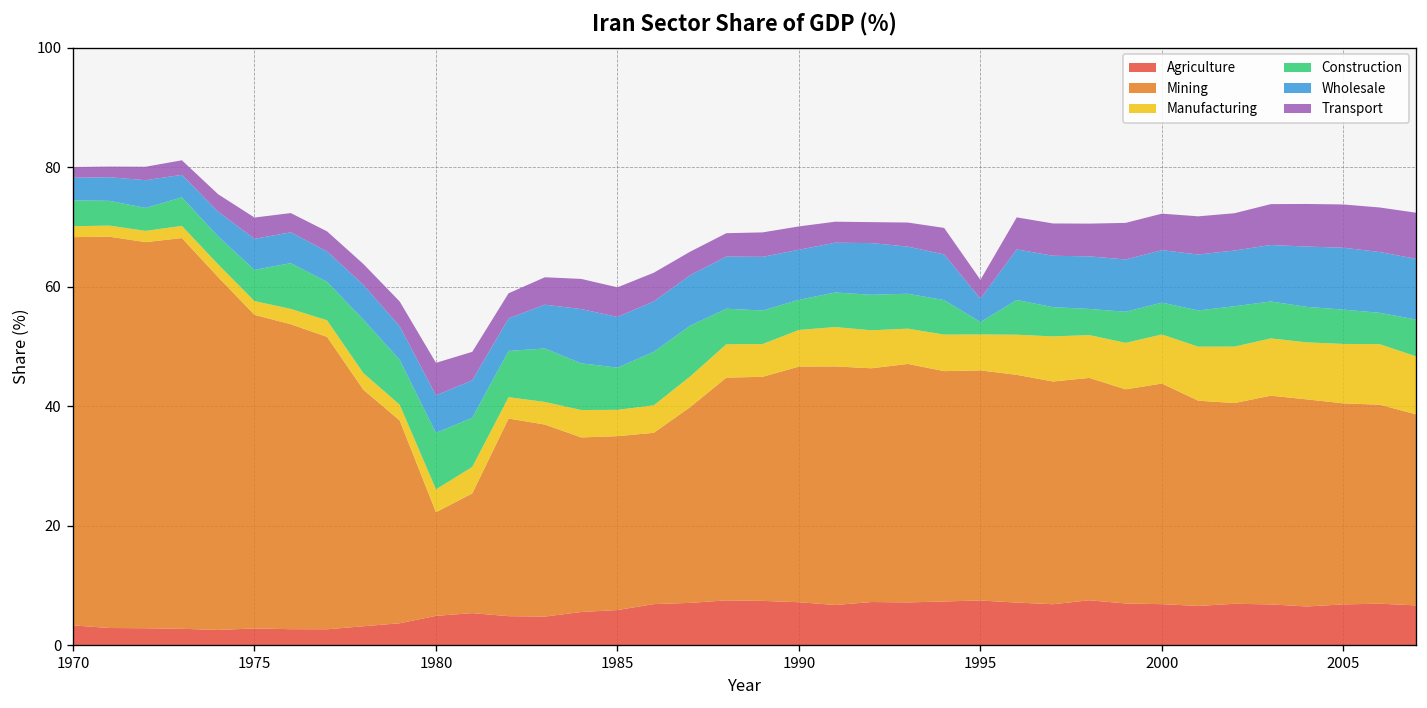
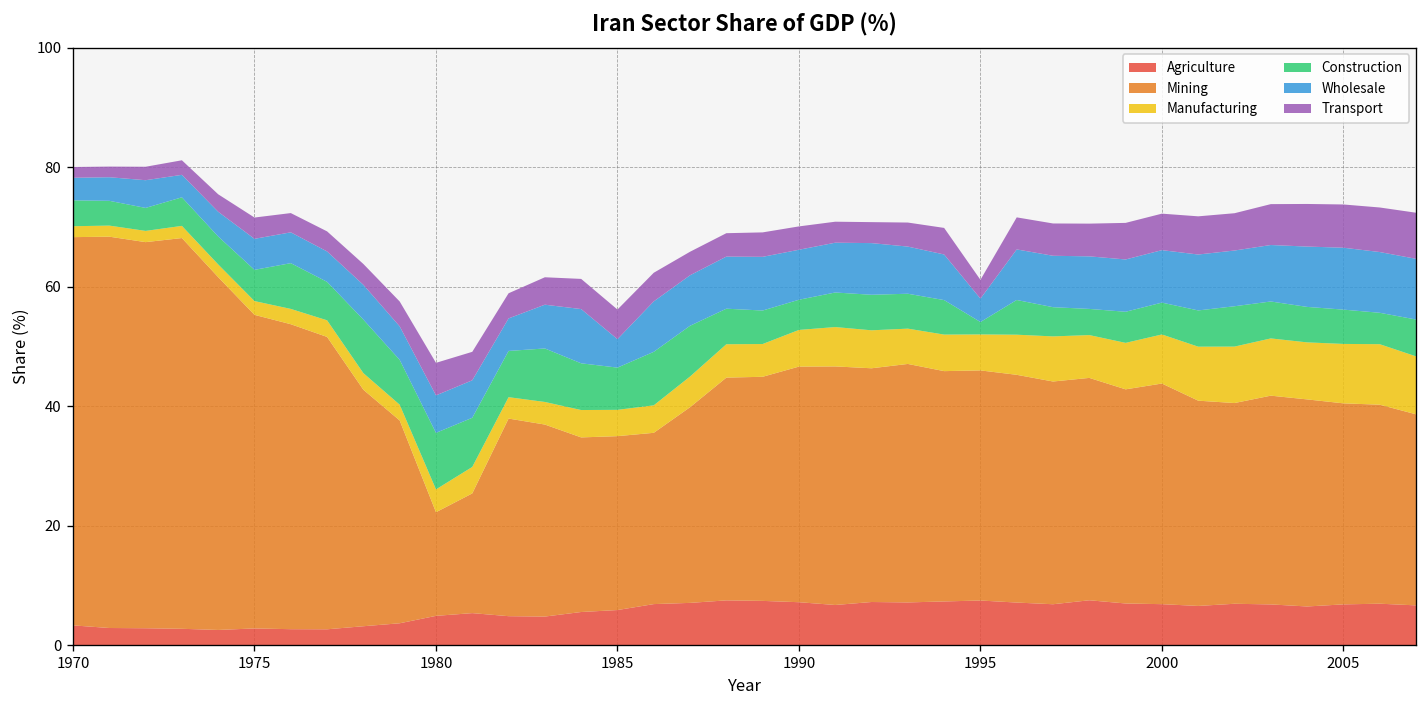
  {
    "Manufacturing": {
      "1970": 2,
      "1975": 2,
      "1980": 4,
      "1985": 4,
      "1990": 6,
      "1995": 6,
      "2000": 8,
      "2005": 10
    },
    "Construction": {
      "1970": 4,
      "1975": 5,
      "1980": 9,
      "1985": 7,
      "1990": 5,
      "1995": 2,
      "2000": 5,
      "2005": 6
    },
    "Wholesale": {
      "1970": 4,
      "1975": 5,
      "1980": 6,
-     "1985": 8,
+     "1985": 5,
      "1990": 8,
      "1995": 4,
      "2000": 9,
      "2005": 10
    },
    "Transport": {
      "1970": 2,
      "1975": 4,
      "1980": 5,
      "1985": 5,
      "1990": 4,
      "1995": 3,
      "2000": 6,
      "2005": 7
    }
  }
